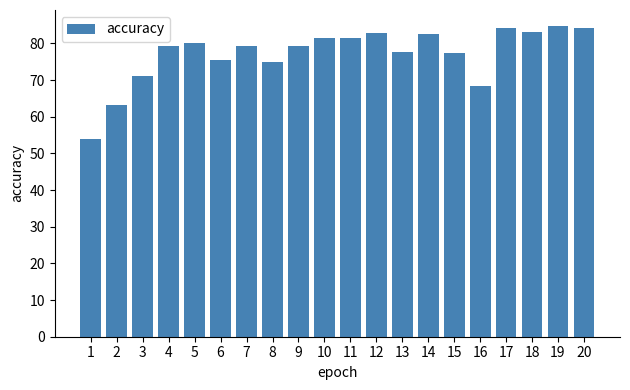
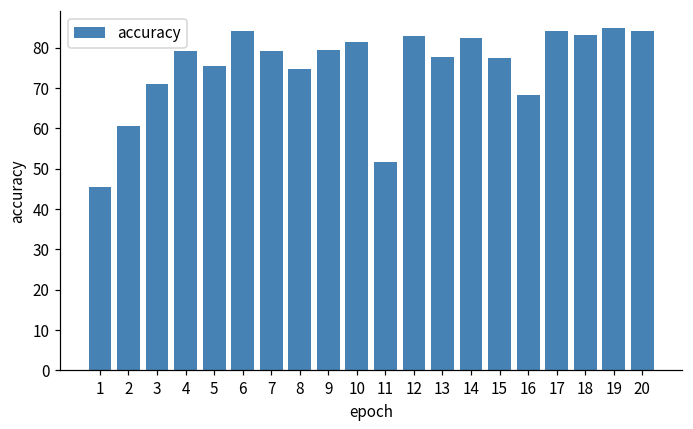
  {
-   "1": 54,
-   "2": 63,
+   "1": 45,
+   "2": 61,
    "3": 71,
    "4": 79,
-   "5": 80,
-   "6": 76,
+   "5": 75,
+   "6": 84,
    "7": 79,
    "8": 75,
    "9": 79,
    "10": 81,
-   "11": 82,
+   "11": 52,
    "12": 83,
    "13": 78,
    "14": 82,
    "15": 77,
    "16": 68,
    "17": 84,
    "18": 83,
    "19": 85,
    "20": 84
  }
